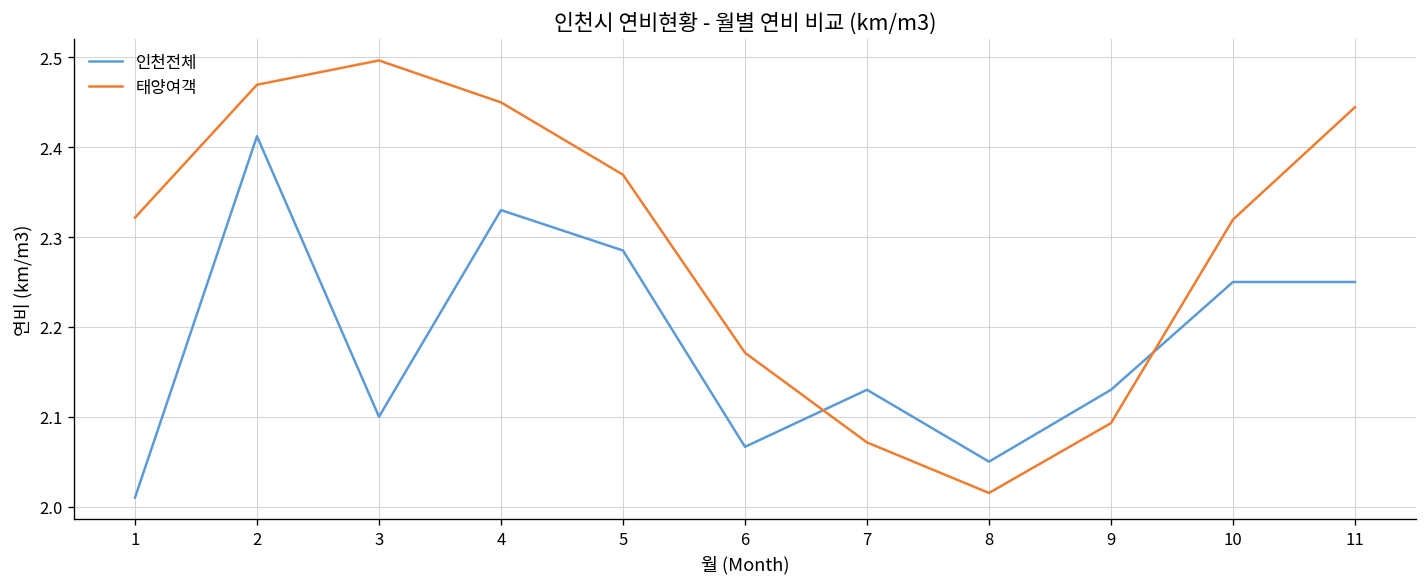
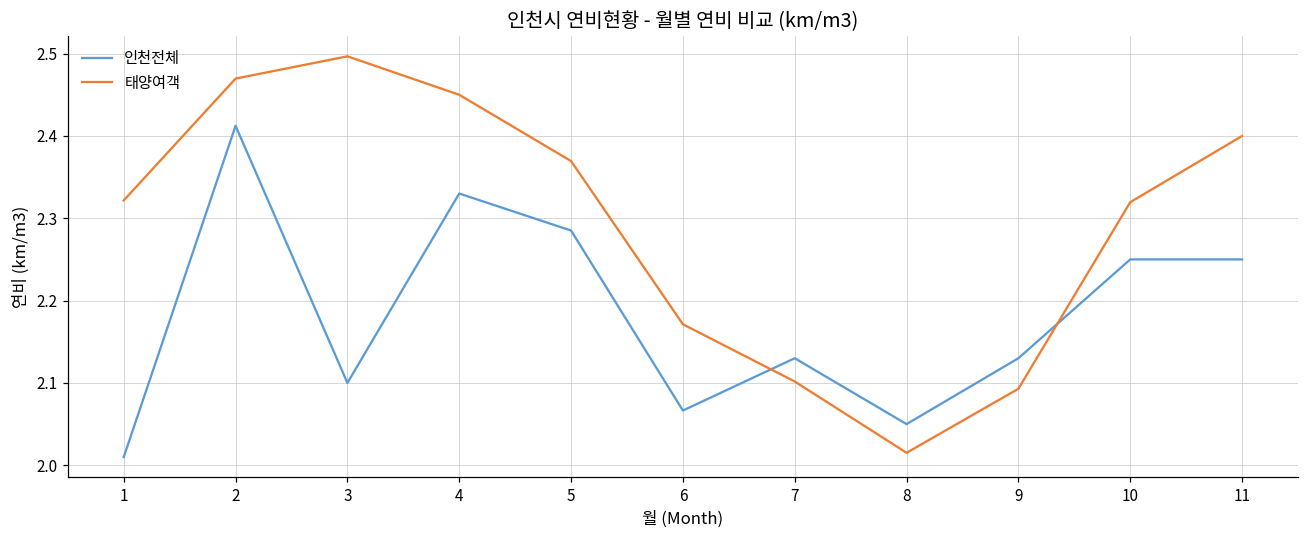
  {
    "인천전체": {
      "1": 2.01,
      "2": 2.41,
      "3": 2.10,
      "4": 2.33,
      "5": 2.29,
      "6": 2.07,
      "7": 2.13,
      "8": 2.05,
      "9": 2.13,
      "10": 2.25,
      "11": 2.25
    },
    "태양여객": {
      "1": 2.32,
      "2": 2.47,
      "3": 2.50,
      "4": 2.45,
      "5": 2.37,
      "6": 2.17,
-     "7": 2.07,
+     "7": 2.10,
      "8": 2.02,
      "9": 2.09,
      "10": 2.32,
-     "11": 2.44
+     "11": 2.40
    }
  }
